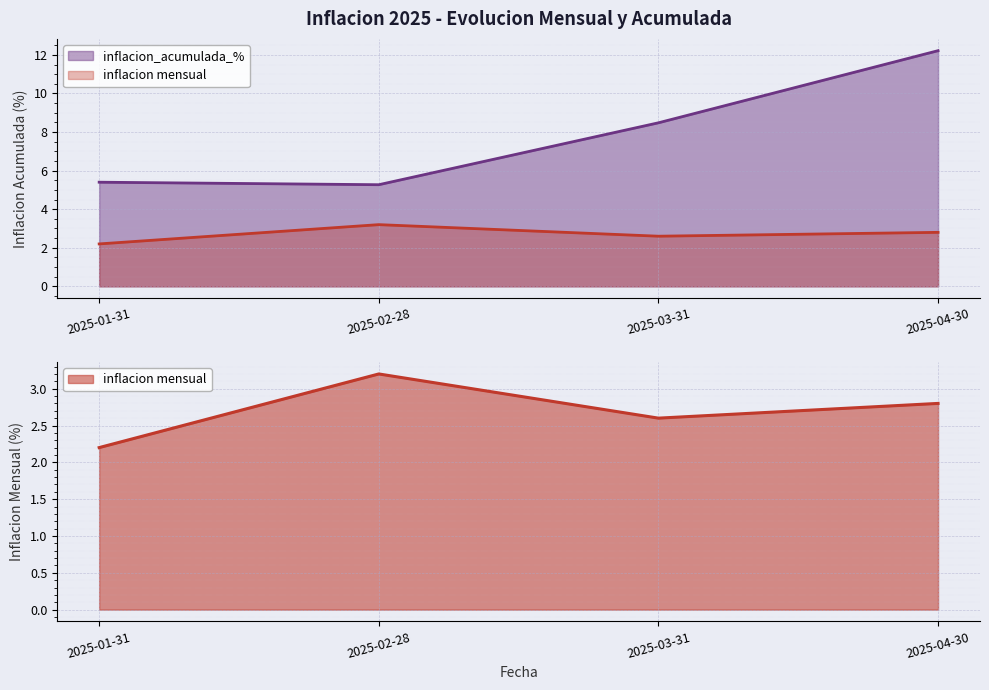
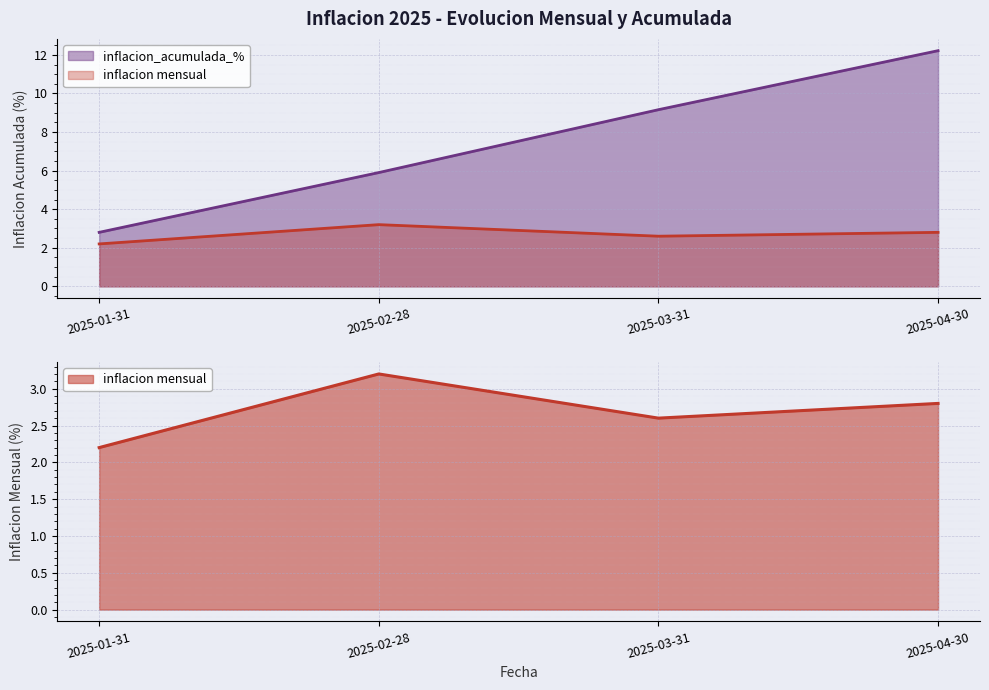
  {
    "Inflacion 2025 - Evolucion Mensual y Acumulada": {
      "inflacion_acumulada_%": {
-       "2025-01-31": 5.4,
-       "2025-02-28": 5.3,
-       "2025-03-31": 8.5,
+       "2025-01-31": 2.8,
+       "2025-02-28": 5.9,
+       "2025-03-31": 9.2,
        "2025-04-30": 12.2
      },
      "inflacion mensual": {
        "2025-01-31": 2.2,
        "2025-02-28": 3.2,
        "2025-03-31": 2.6,
        "2025-04-30": 2.8
      }
    }
  }
